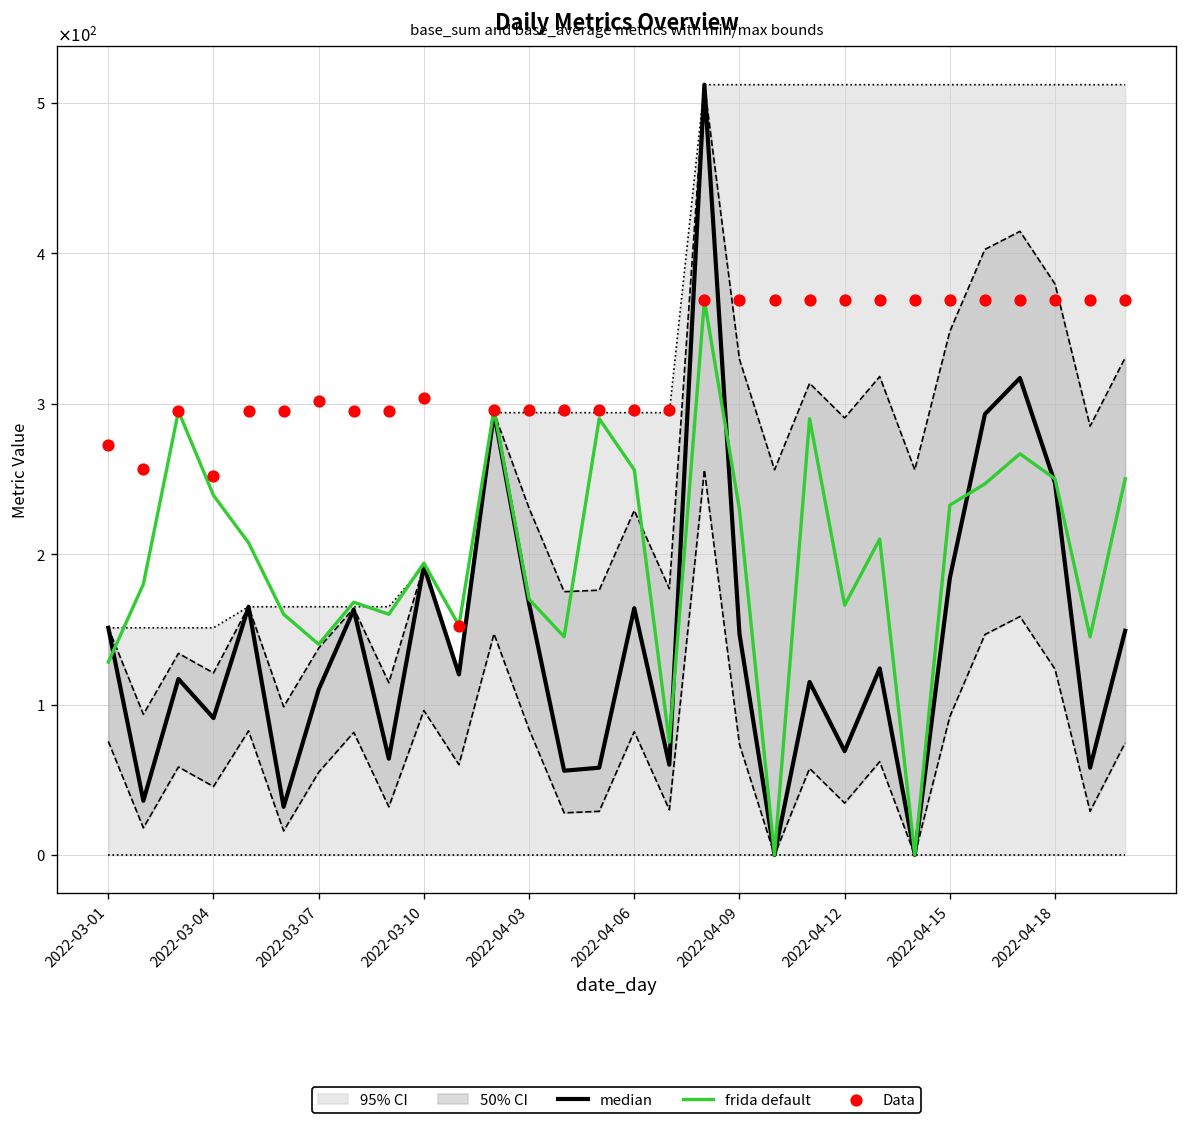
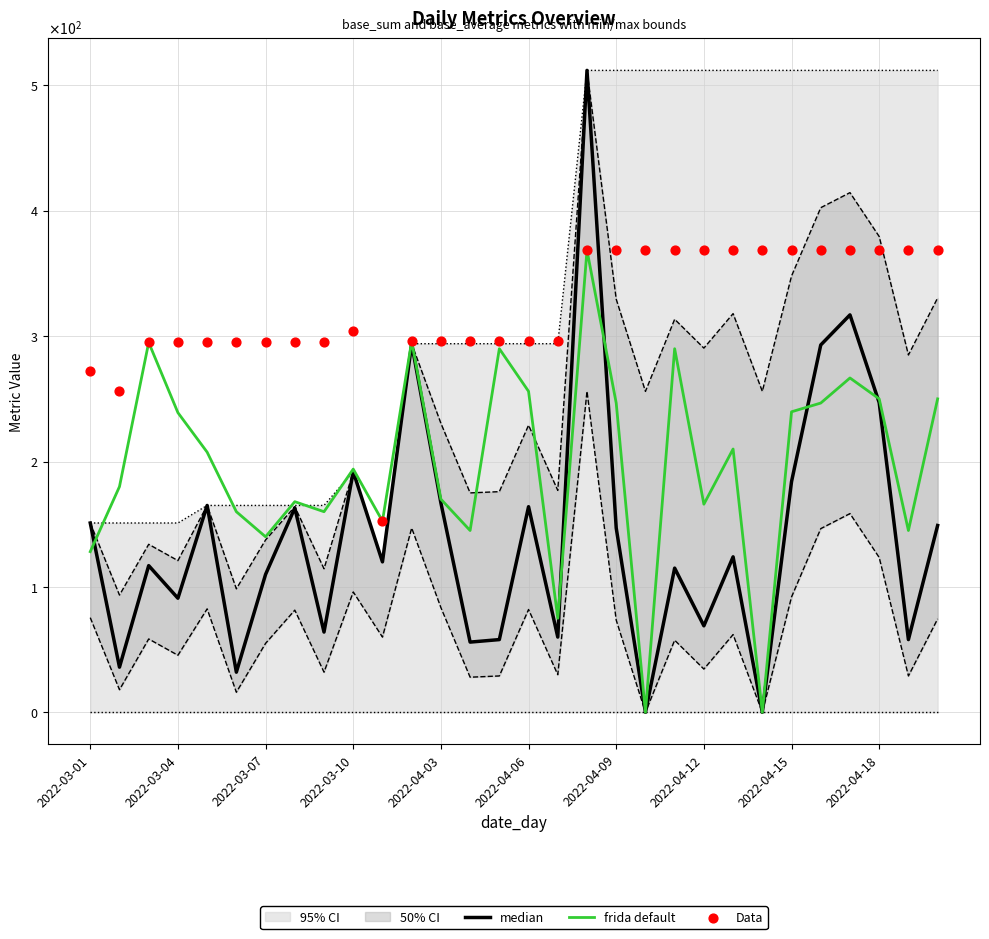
  {
    "Data": {
-     "2022-03-04": 252,
-     "2022-03-07": 302
+     "2022-03-04": 295,
+     "2022-03-07": 295
    },
    "frida default": {
      "2022-03-01": 128,
      "2022-03-04": 239,
      "2022-03-07": 140,
      "2022-04-03": 170,
      "2022-04-06": 256,
-     "2022-04-09": 230,
+     "2022-04-09": 247,
      "2022-04-12": 166,
-     "2022-04-15": 233,
+     "2022-04-15": 240,
      "2022-04-18": 250
    }
  }
